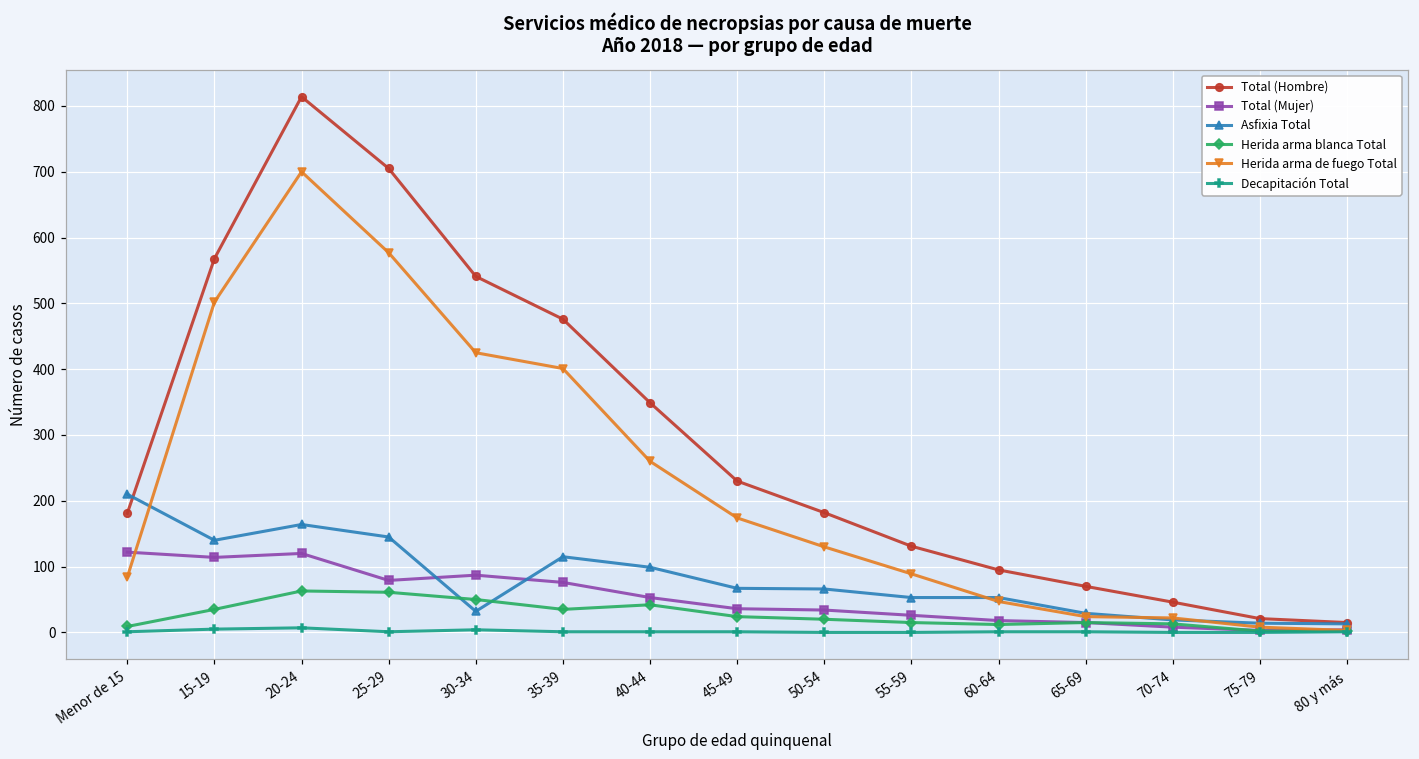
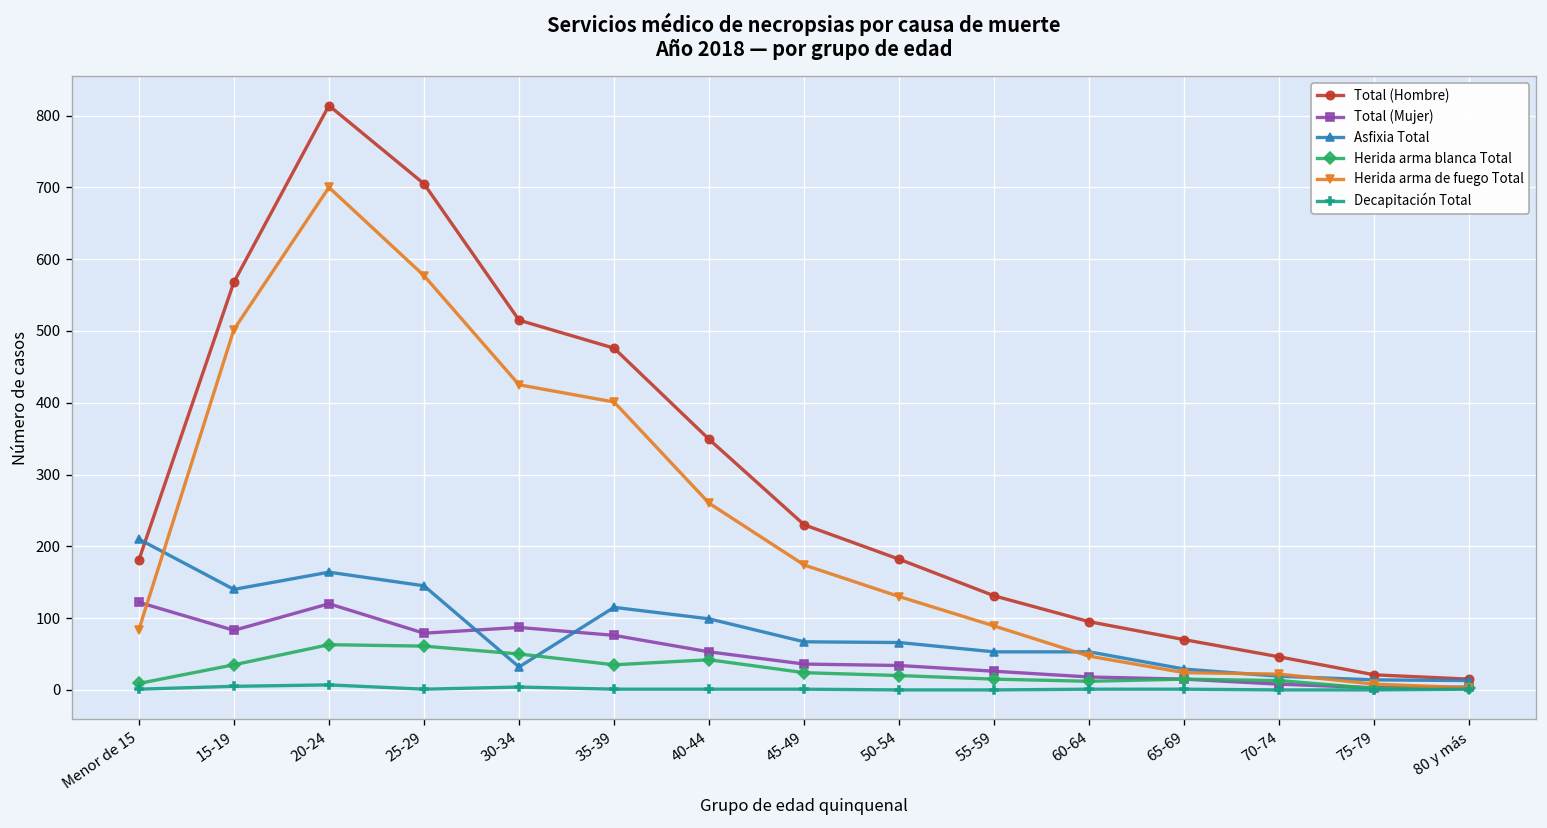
  {
    "Total (Hombre)": {
      "Menor de 15": 180,
      "15-19": 570,
      "20-24": 810,
      "25-29": 710,
-     "30-34": 540,
+     "30-34": 520,
      "35-39": 480,
      "40-44": 350,
      "45-49": 230,
      "50-54": 180,
      "55-59": 130,
      "60-64": 100,
      "65-69": 70,
      "70-74": 50,
      "75-79": 20
    },
    "Total (Mujer)": {
      "Menor de 15": 120,
-     "15-19": 110,
+     "15-19": 80,
      "20-24": 120,
      "25-29": 80,
      "30-34": 90,
      "35-39": 80,
      "40-44": 50,
      "45-49": 40,
      "50-54": 30,
      "55-59": 30,
      "60-64": 20,
      "70-74": 10
    },
    "Asfixia Total": {
      "Menor de 15": 210,
      "15-19": 140,
      "20-24": 160,
      "25-29": 150,
      "30-34": 30,
      "35-39": 120,
      "40-44": 100,
      "45-49": 70,
      "50-54": 70,
      "55-59": 50,
      "60-64": 50,
      "65-69": 30,
      "75-79": 10
    },
    "Herida arma de fuego Total": {
      "Menor de 15": 80,
      "15-19": 500,
      "20-24": 700,
      "25-29": 580,
      "30-34": 430,
      "35-39": 400,
      "40-44": 260,
      "45-49": 170,
      "50-54": 130,
      "55-59": 90,
      "60-64": 50,
      "65-69": 20,
      "75-79": 10
    }
  }
